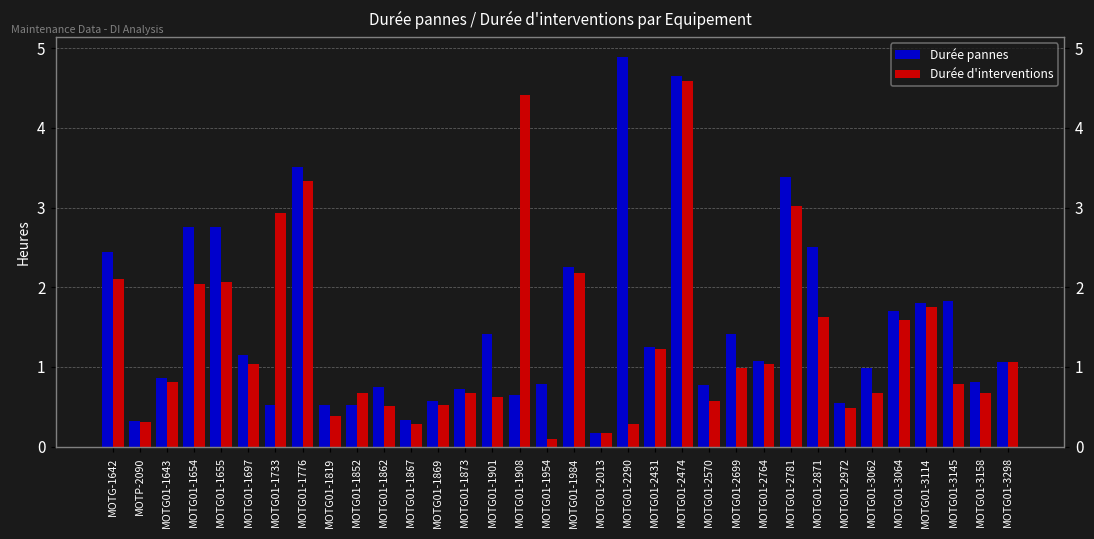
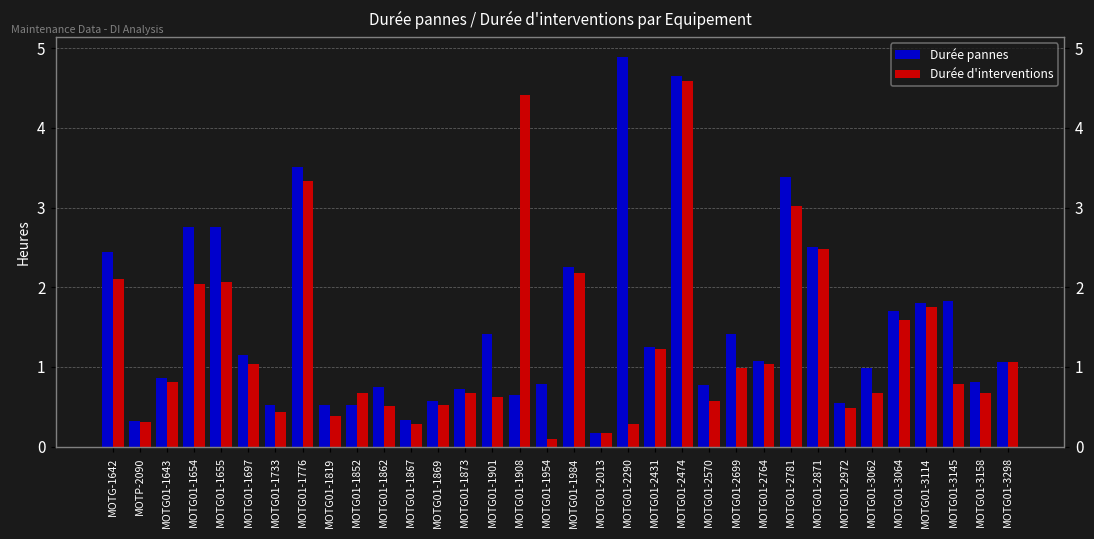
  {
    "Durée pannes": {
      "MOTG-1642": 2.4,
      "MOTP-2090": 0.3,
      "MOTG01-1643": 0.9,
      "MOTG01-1654": 2.8,
      "MOTG01-1655": 2.8,
      "MOTG01-1697": 1.2,
      "MOTG01-1733": 0.5,
      "MOTG01-1776": 3.5,
      "MOTG01-1819": 0.5,
      "MOTG01-1852": 0.5,
      "MOTG01-1862": 0.7,
      "MOTG01-1867": 0.3,
      "MOTG01-1869": 0.6,
      "MOTG01-1873": 0.7,
      "MOTG01-1901": 1.4,
      "MOTG01-1908": 0.7,
      "MOTG01-1954": 0.8,
      "MOTG01-1984": 2.3,
      "MOTG01-2013": 0.2,
      "MOTG01-2290": 4.9,
      "MOTG01-2431": 1.2,
      "MOTG01-2474": 4.7,
      "MOTG01-2570": 0.8,
      "MOTG01-2699": 1.4,
      "MOTG01-2764": 1.1,
      "MOTG01-2781": 3.4,
      "MOTG01-2871": 2.5,
      "MOTG01-2972": 0.6,
      "MOTG01-3062": 1.0,
      "MOTG01-3064": 1.7,
      "MOTG01-3114": 1.8,
      "MOTG01-3145": 1.8,
      "MOTG01-3158": 0.8,
      "MOTG01-3298": 1.1
    },
    "Durée d'interventions": {
      "MOTG-1642": 2.1,
      "MOTP-2090": 0.3,
      "MOTG01-1643": 0.8,
      "MOTG01-1654": 2.0,
      "MOTG01-1655": 2.1,
      "MOTG01-1697": 1.0,
-     "MOTG01-1733": 2.9,
+     "MOTG01-1733": 0.4,
      "MOTG01-1776": 3.3,
      "MOTG01-1819": 0.4,
      "MOTG01-1852": 0.7,
      "MOTG01-1862": 0.5,
      "MOTG01-1867": 0.3,
      "MOTG01-1869": 0.5,
      "MOTG01-1873": 0.7,
      "MOTG01-1901": 0.6,
      "MOTG01-1908": 4.4,
      "MOTG01-1954": 0.1,
      "MOTG01-1984": 2.2,
      "MOTG01-2013": 0.2,
      "MOTG01-2290": 0.3,
      "MOTG01-2431": 1.2,
      "MOTG01-2474": 4.6,
      "MOTG01-2570": 0.6,
      "MOTG01-2699": 1.0,
      "MOTG01-2764": 1.0,
      "MOTG01-2781": 3.0,
-     "MOTG01-2871": 1.6,
+     "MOTG01-2871": 2.5,
      "MOTG01-2972": 0.5,
      "MOTG01-3062": 0.7,
      "MOTG01-3064": 1.6,
      "MOTG01-3114": 1.8,
      "MOTG01-3145": 0.8,
      "MOTG01-3158": 0.7,
      "MOTG01-3298": 1.1
    }
  }
